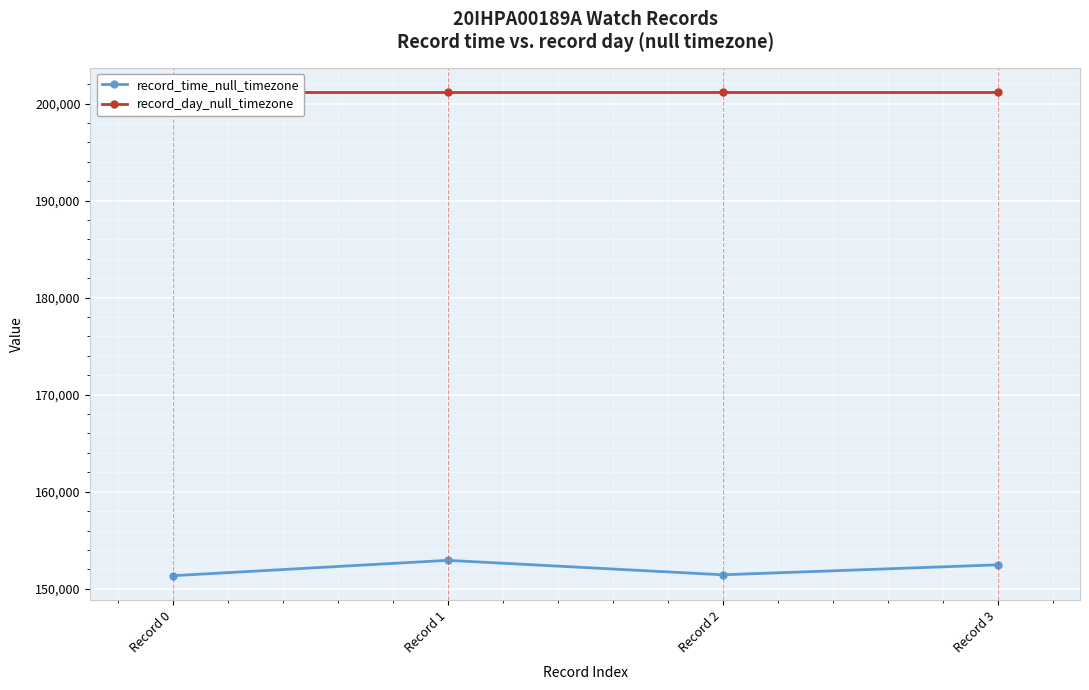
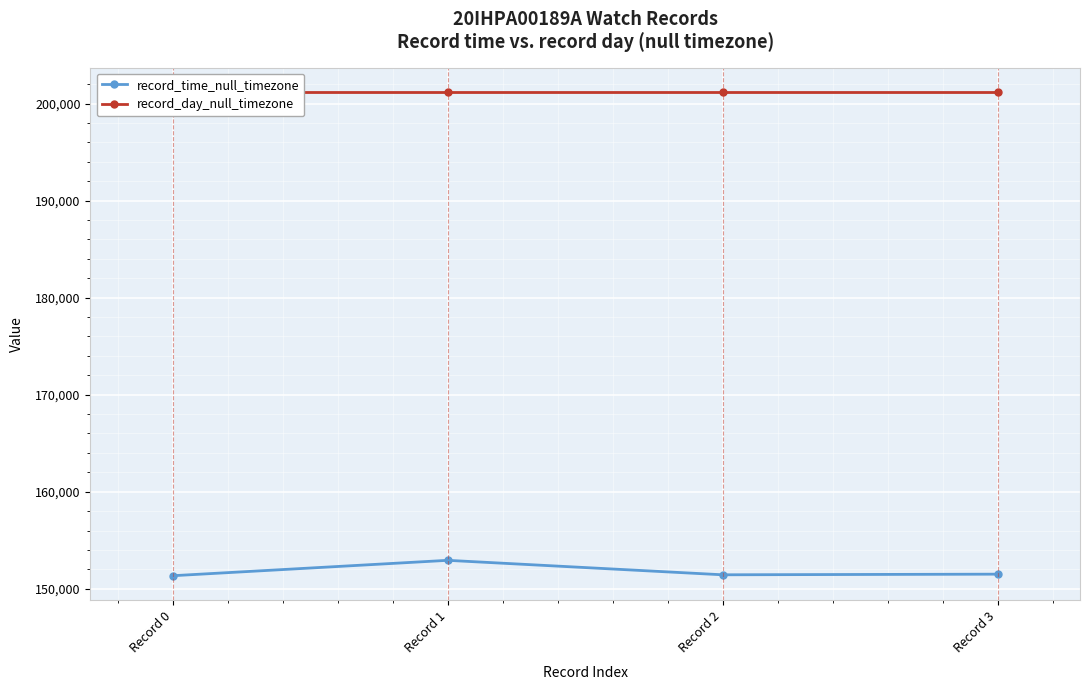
  {
    "record_time_null_timezone": {
      "Record 0": "151,000",
      "Record 1": "153,000",
      "Record 2": "151,000",
-     "Record 3": "152,500"
+     "Record 3": "151,500"
    },
    "record_day_null_timezone": {
      "Record 1": "201,000",
      "Record 2": "201,000",
      "Record 3": "201,000"
    }
  }
